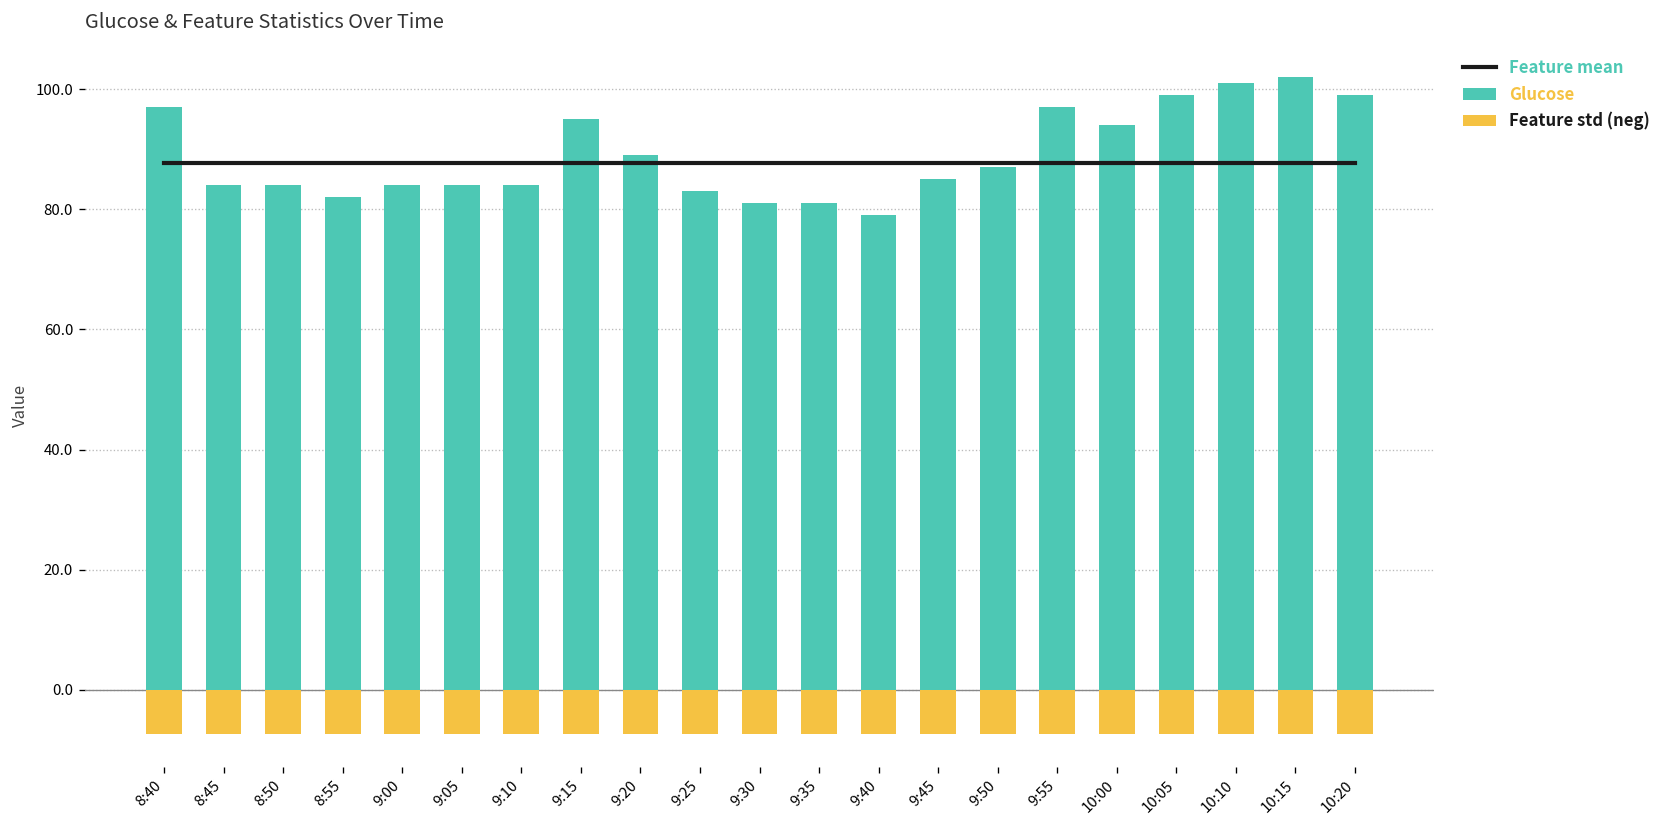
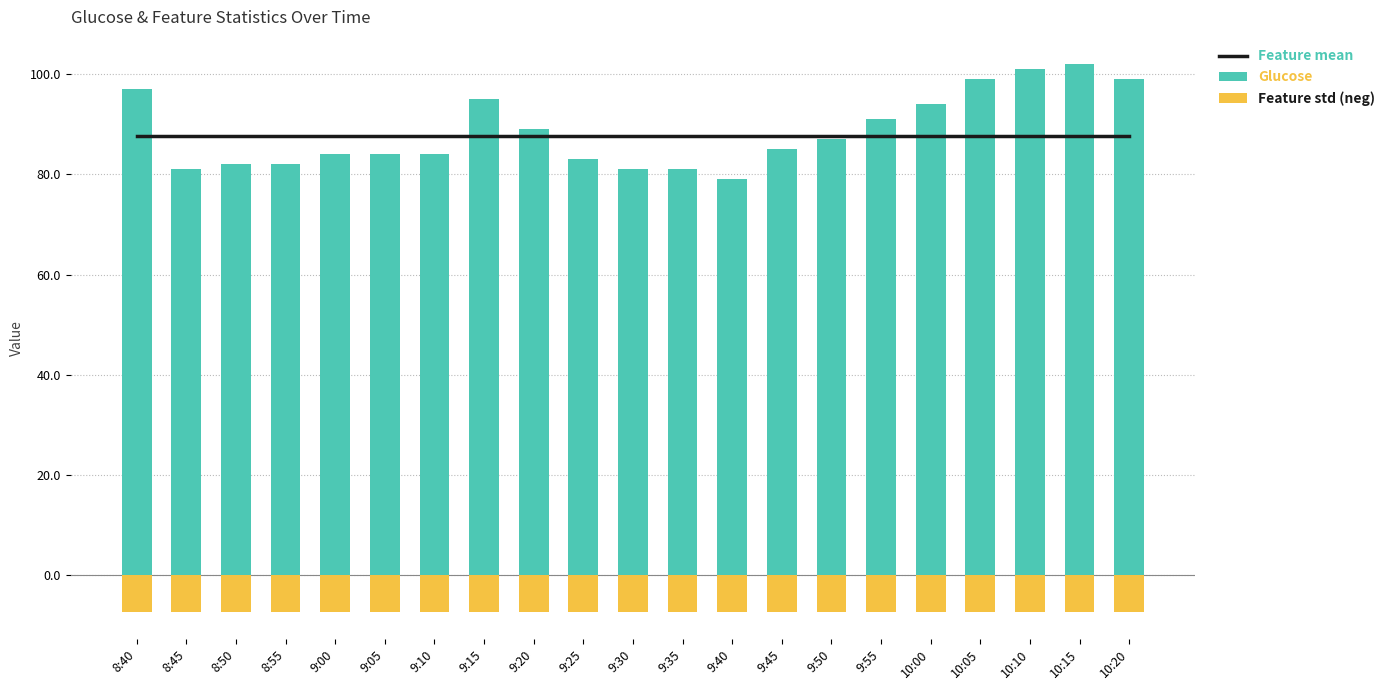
  {
    "Feature mean": {
      "8:40": 88,
      "8:45": 88,
      "8:50": 88,
      "8:55": 88,
      "9:00": 88,
      "9:05": 88,
      "9:10": 88,
      "9:15": 88,
      "9:20": 88,
      "9:25": 88,
      "9:30": 88,
      "9:35": 88,
      "9:40": 88,
      "9:45": 88,
      "9:50": 88,
      "9:55": 88,
      "10:00": 88,
      "10:05": 88,
      "10:10": 88,
      "10:15": 88,
      "10:20": 88
    },
    "Glucose": {
      "8:40": 97,
-     "8:45": 84,
-     "8:50": 84,
+     "8:45": 81,
+     "8:50": 82,
      "8:55": 82,
      "9:00": 84,
      "9:05": 84,
      "9:10": 84,
      "9:15": 95,
      "9:20": 89,
      "9:25": 83,
      "9:30": 81,
      "9:35": 81,
      "9:40": 79,
      "9:45": 85,
      "9:50": 87,
-     "9:55": 97,
+     "9:55": 91,
      "10:00": 94,
      "10:05": 99,
      "10:10": 101,
      "10:15": 102,
      "10:20": 99
    },
    "Feature std (neg)": {
      "8:40": -7,
      "8:45": -7,
      "8:50": -7,
      "8:55": -7,
      "9:00": -7,
      "9:05": -7,
      "9:10": -7,
      "9:15": -7,
      "9:20": -7,
      "9:25": -7,
      "9:30": -7,
      "9:35": -7,
      "9:40": -7,
      "9:45": -7,
      "9:50": -7,
      "9:55": -7,
      "10:00": -7,
      "10:05": -7,
      "10:10": -7,
      "10:15": -7,
      "10:20": -7
    }
  }
